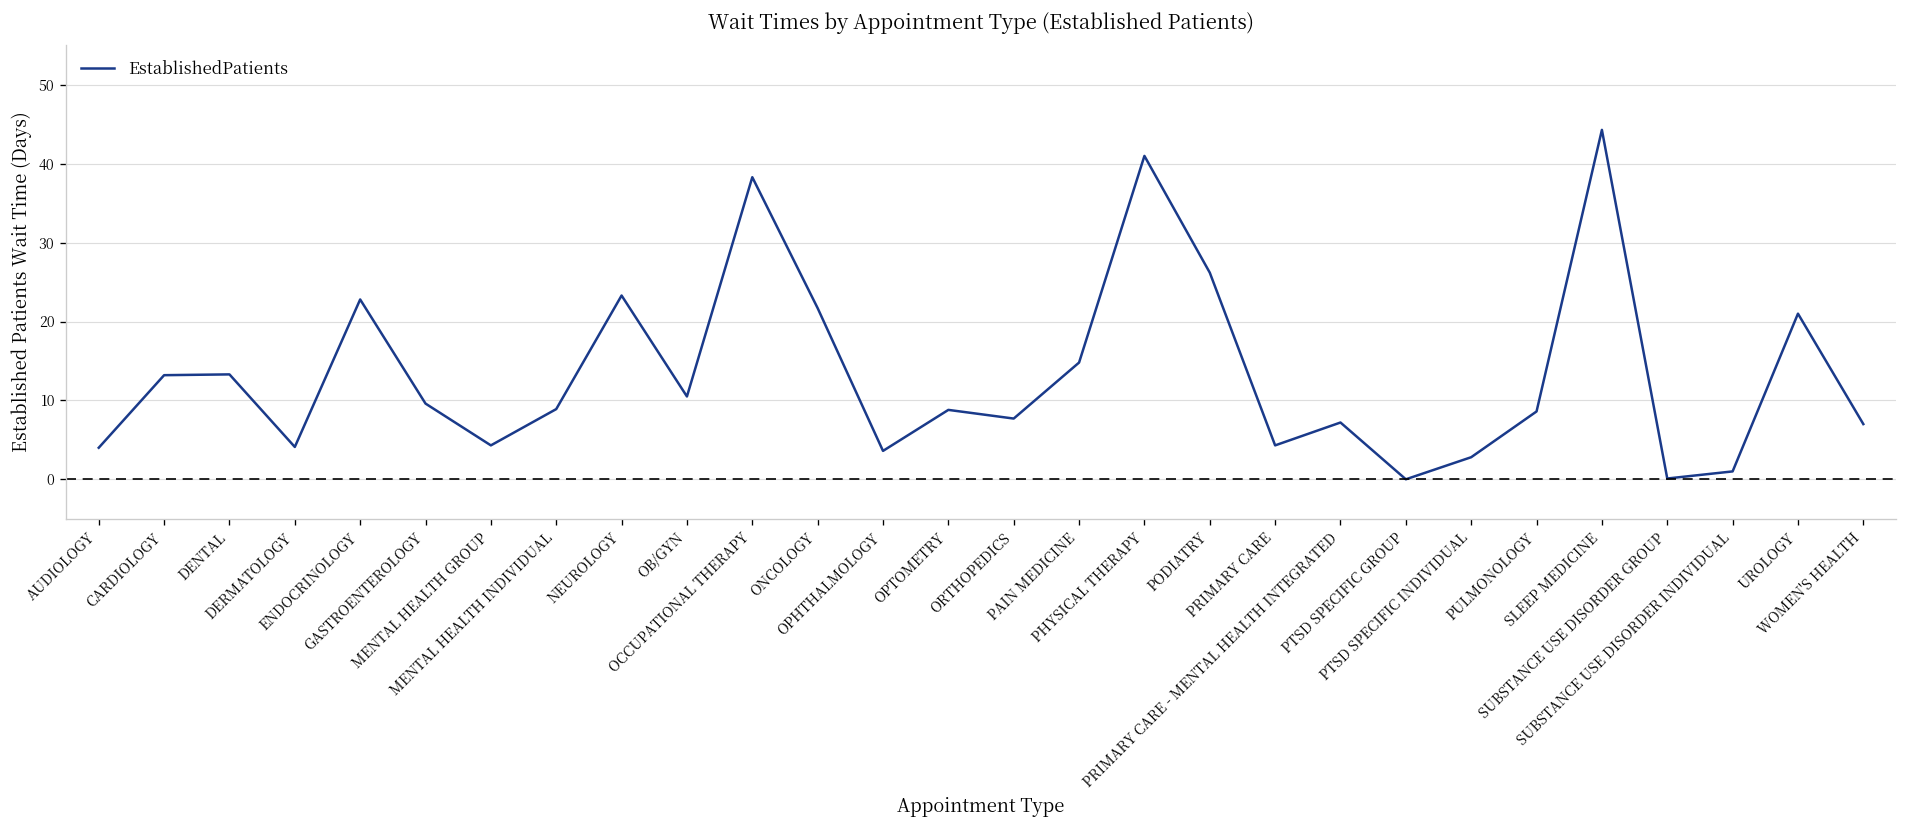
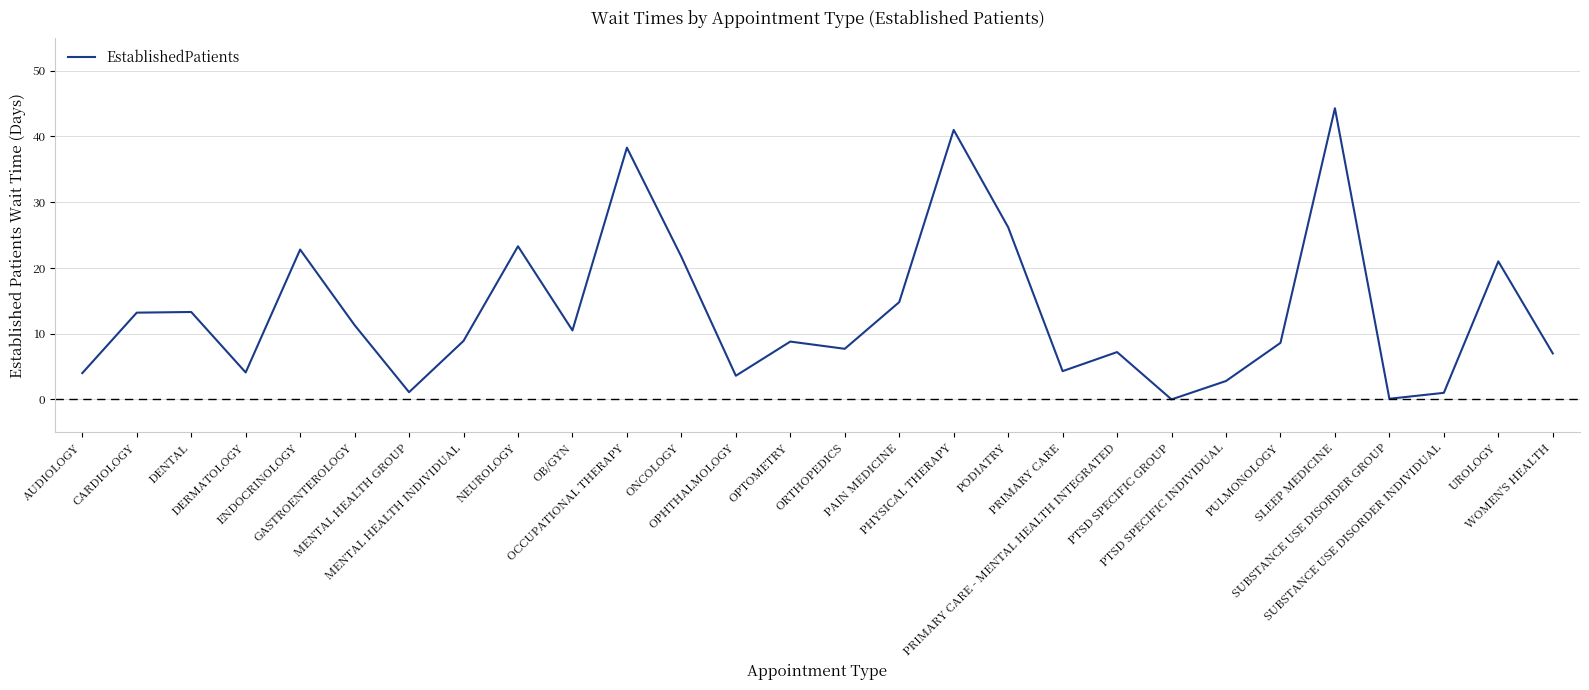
  {
    "AUDIOLOGY": 4,
    "CARDIOLOGY": 13,
    "DENTAL": 13,
    "DERMATOLOGY": 4,
    "ENDOCRINOLOGY": 23,
-   "GASTROENTEROLOGY": 10,
-   "MENTAL HEALTH GROUP": 4,
+   "GASTROENTEROLOGY": 11,
+   "MENTAL HEALTH GROUP": 1,
    "MENTAL HEALTH INDIVIDUAL": 9,
    "NEUROLOGY": 23,
    "OB/GYN": 11,
    "OCCUPATIONAL THERAPY": 38,
    "ONCOLOGY": 22,
    "OPHTHALMOLOGY": 4,
    "OPTOMETRY": 9,
    "ORTHOPEDICS": 8,
    "PAIN MEDICINE": 15,
    "PHYSICAL THERAPY": 41,
    "PODIATRY": 26,
    "PRIMARY CARE": 4,
    "PRIMARY CARE - MENTAL HEALTH INTEGRATED": 7,
    "PTSD SPECIFIC GROUP": 0,
    "PTSD SPECIFIC INDIVIDUAL": 3,
    "PULMONOLOGY": 9,
    "SLEEP MEDICINE": 44,
    "SUBSTANCE USE DISORDER GROUP": 0,
    "SUBSTANCE USE DISORDER INDIVIDUAL": 1,
    "UROLOGY": 21,
    "WOMEN'S HEALTH": 7
  }
